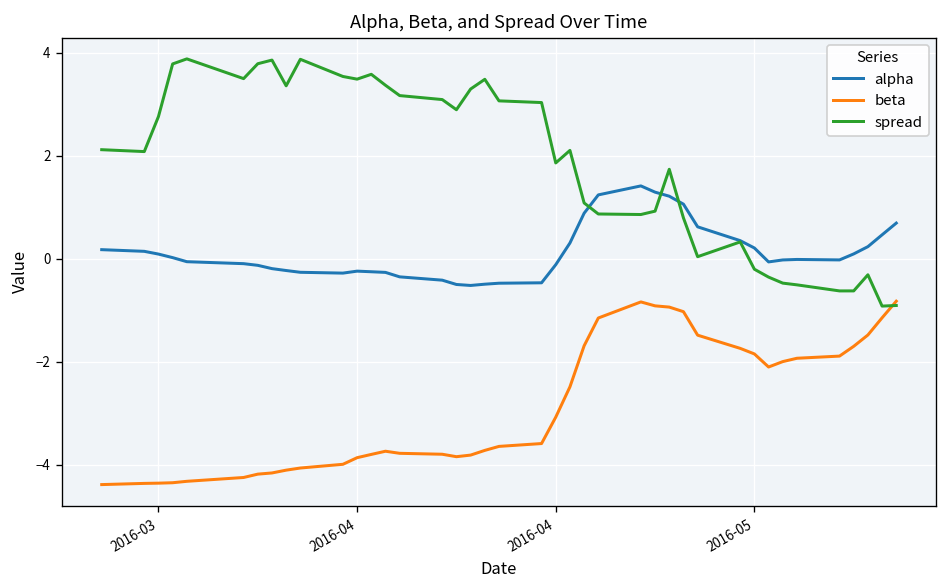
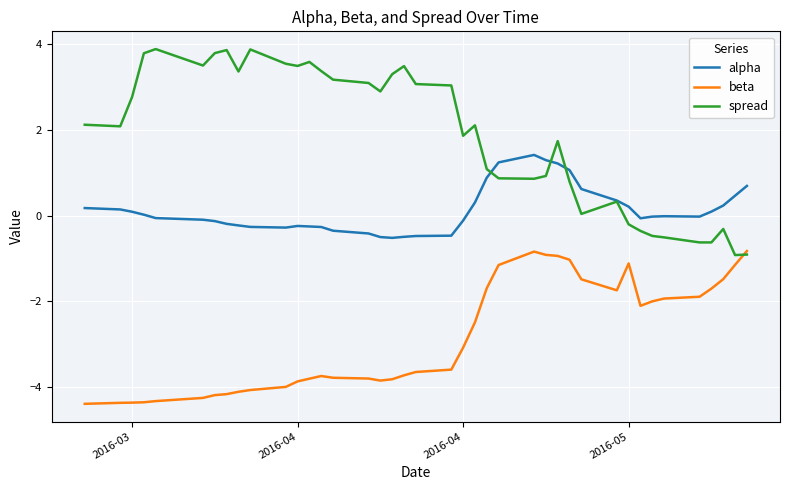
  {
    "alpha": {
      "2016-03": 0.1,
      "2016-05": 0.2
    },
    "beta": {
      "2016-03": -4.4,
-     "2016-05": -1.8
+     "2016-05": -1.1
    },
    "spread": {
      "2016-03": 2.8,
      "2016-05": -0.2
    }
  }
